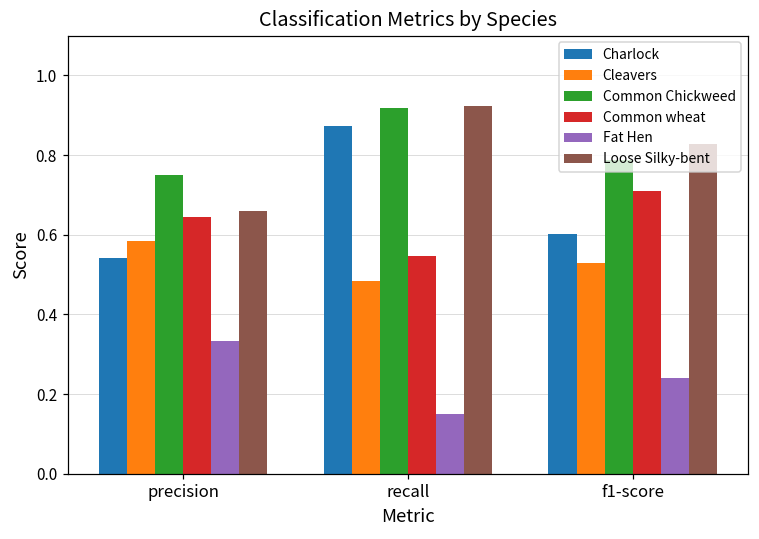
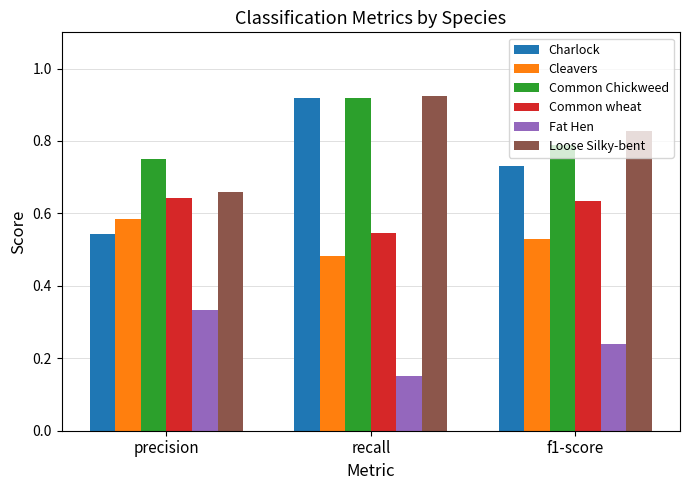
  {
    "Charlock": {
      "precision": 0.54,
-     "recall": 0.87,
-     "f1-score": 0.60
+     "recall": 0.92,
+     "f1-score": 0.73
    },
    "Cleavers": {
      "precision": 0.58,
      "recall": 0.48,
      "f1-score": 0.53
    },
    "Common Chickweed": {
      "precision": 0.75,
      "recall": 0.92
    },
    "Common wheat": {
      "precision": 0.64,
      "recall": 0.55,
-     "f1-score": 0.71
+     "f1-score": 0.63
    },
    "Fat Hen": {
      "precision": 0.33,
      "recall": 0.15,
      "f1-score": 0.24
    },
    "Loose Silky-bent": {
      "precision": 0.66,
      "recall": 0.92
    }
  }
